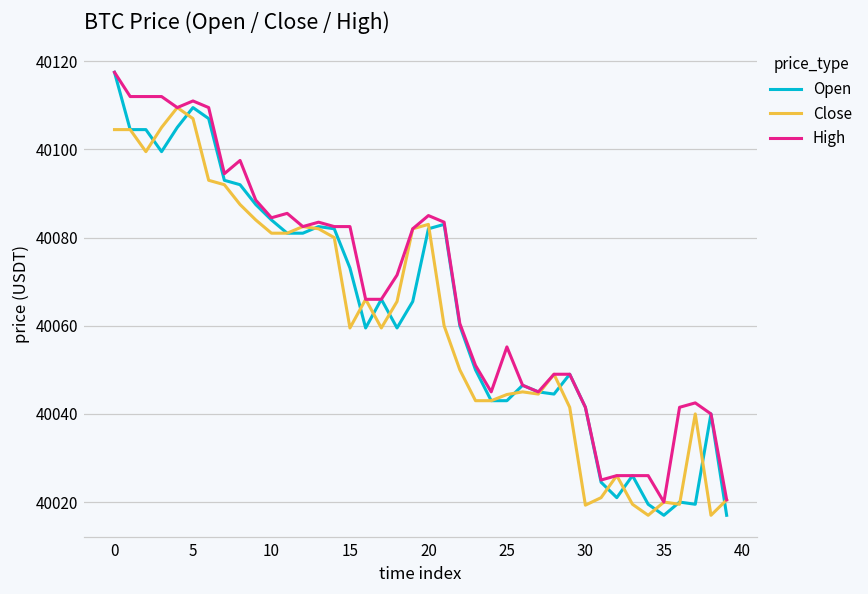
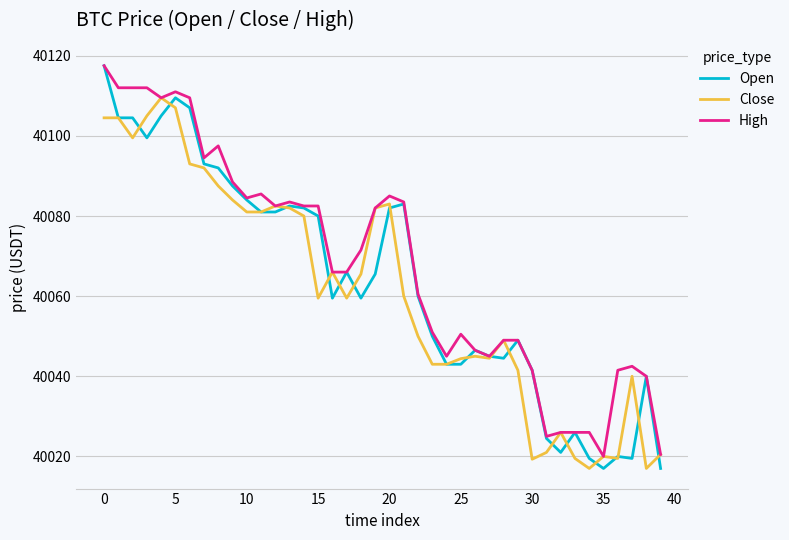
  {
    "Open": {
      "5": 40110,
-     "15": 40073,
+     "15": 40080,
      "20": 40082,
      "25": 40043,
      "35": 40017
    },
    "Close": {
      "0": 40105,
      "5": 40107,
      "10": 40081,
      "15": 40060,
      "20": 40083,
      "25": 40044,
      "30": 40019
    },
    "High": {
      "5": 40111,
      "15": 40083,
      "20": 40085,
-     "25": 40055
+     "25": 40051
    }
  }
